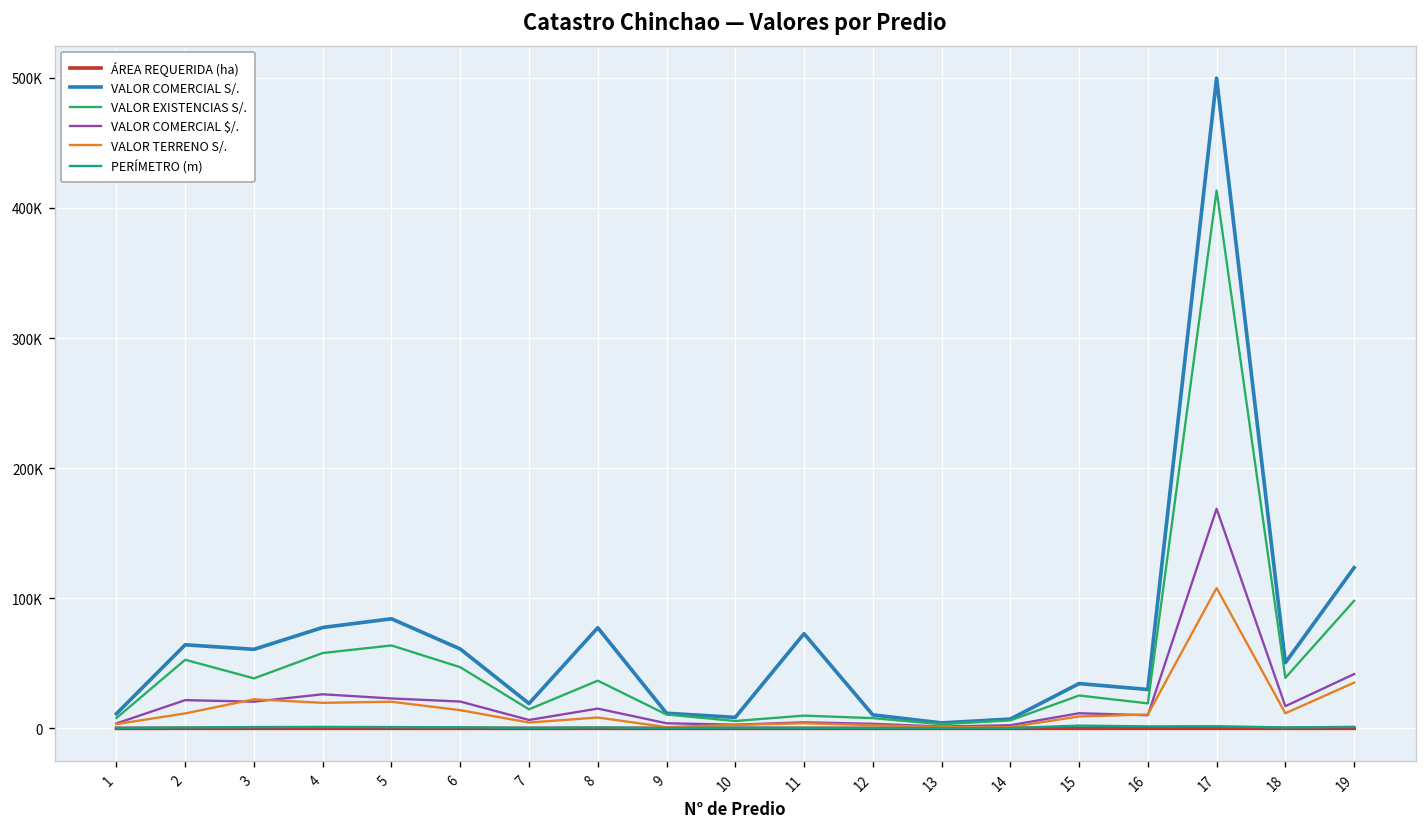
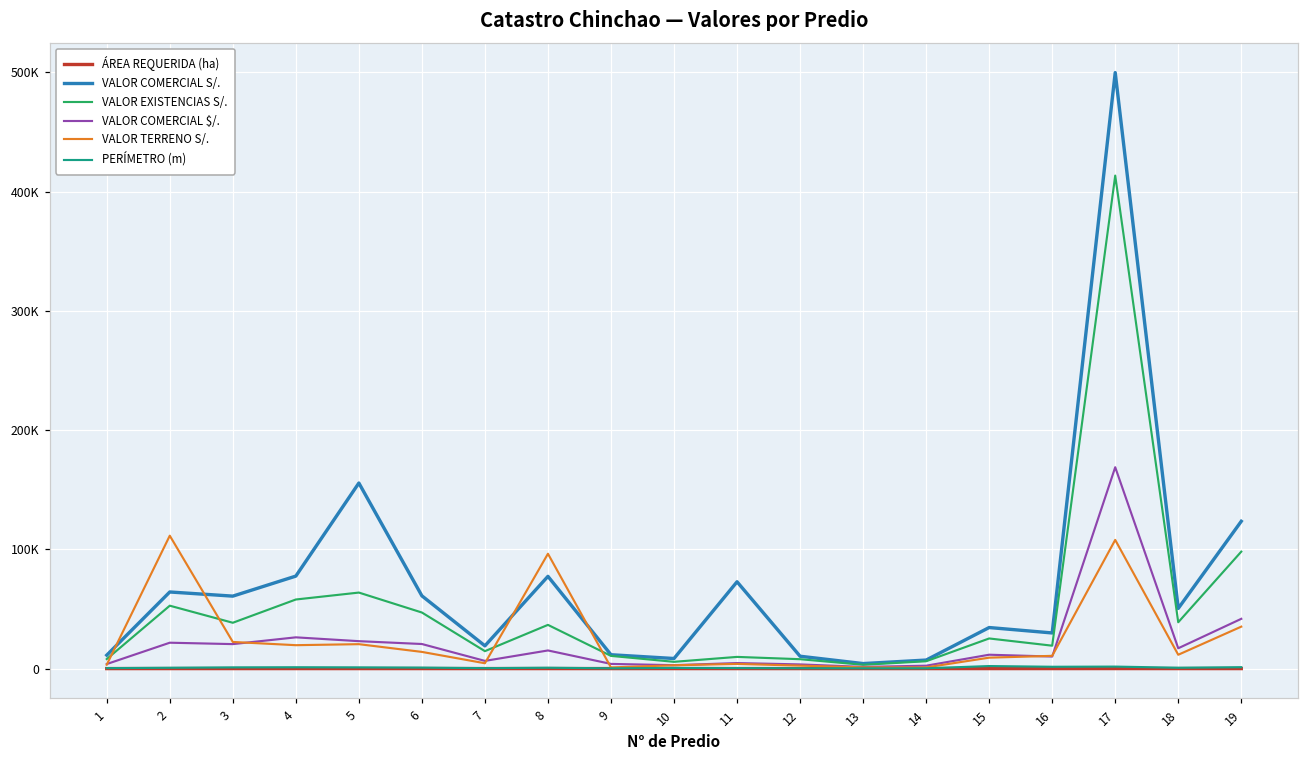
  {
    "VALOR COMERCIAL S/.": {
      "1": 11000,
      "2": 64000,
      "3": 61000,
      "4": 78000,
-     "5": 84000,
+     "5": 156000,
      "6": 61000,
      "7": 19000,
      "8": 77000,
      "10": 8000,
      "11": 73000,
      "12": 10000,
      "15": 34000,
      "16": 30000,
      "17": 500000,
      "18": 50000,
      "19": 124000
    },
    "VALOR COMERCIAL $/.": {
      "2": 22000,
      "4": 26000,
      "5": 23000,
      "6": 21000,
      "8": 15000,
      "9": 4000,
      "15": 12000,
      "17": 169000,
      "18": 17000,
      "19": 42000
    },
    "VALOR TERRENO S/.": {
-     "2": 11000,
+     "2": 111000,
      "4": 20000,
      "5": 20000,
      "6": 14000,
-     "8": 8000,
+     "8": 96000,
      "15": 9000,
      "17": 108000,
      "18": 12000,
      "19": 35000
    }
  }
